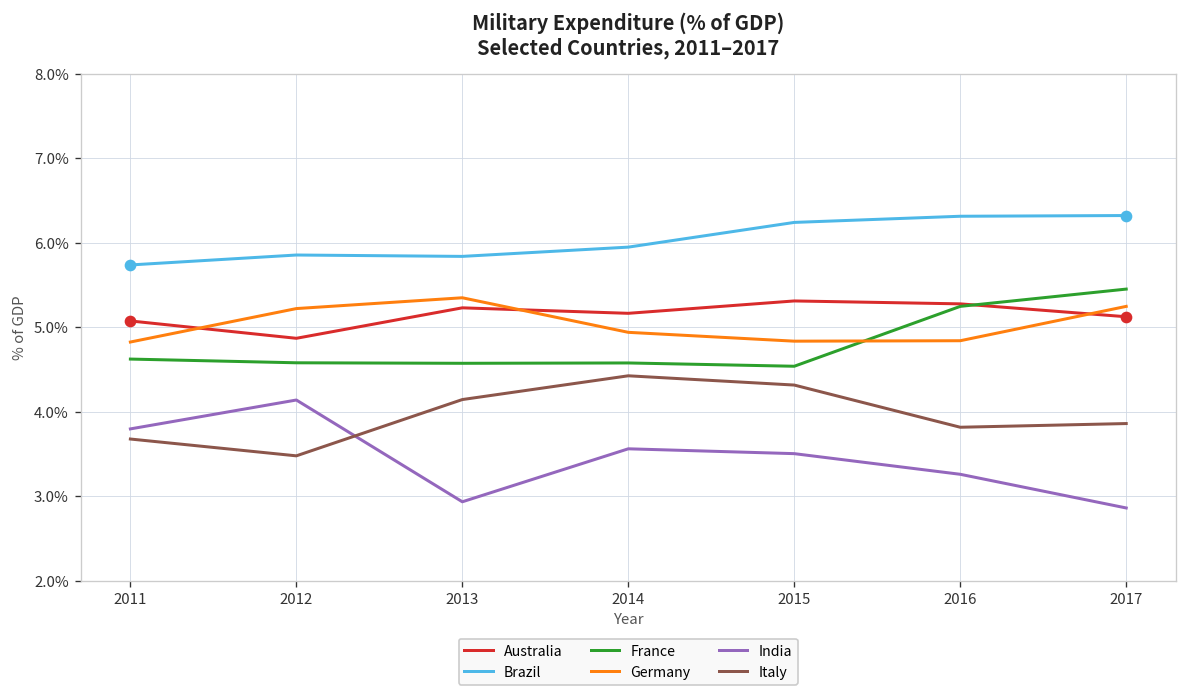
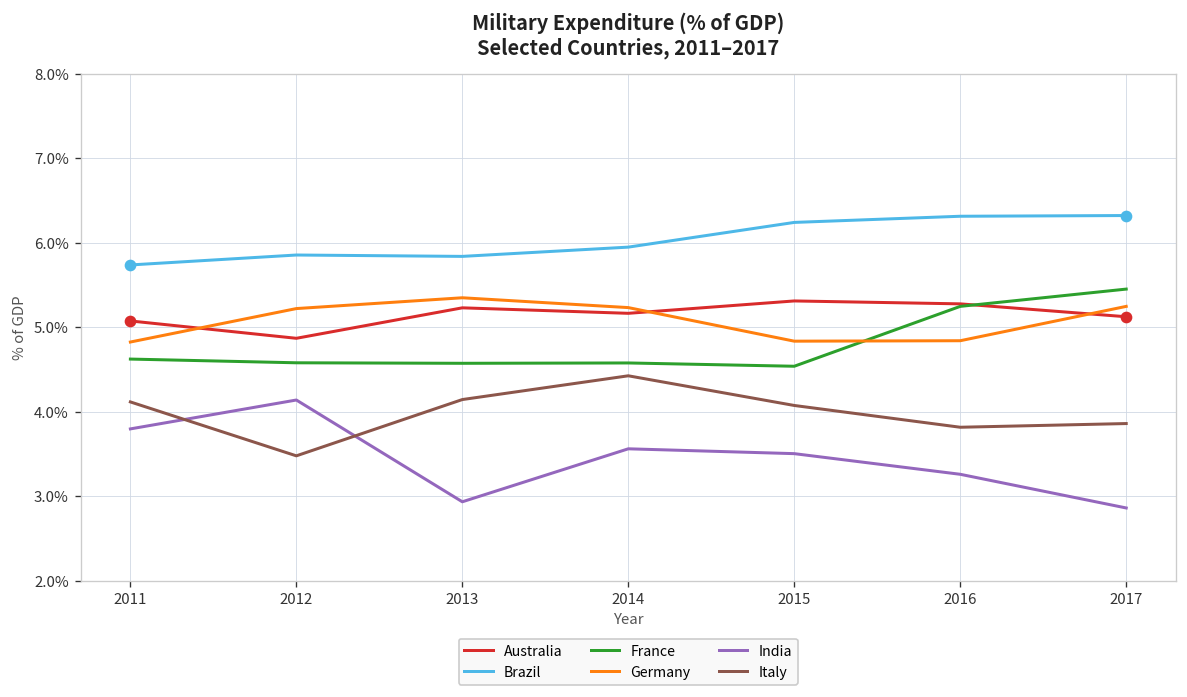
  {
    "France": {
      "2011": "4.6%",
      "2012": "4.6%",
      "2013": "4.6%",
      "2014": "4.6%",
      "2015": "4.5%",
      "2017": "5.5%"
    },
    "Germany": {
      "2011": "4.8%",
      "2012": "5.2%",
      "2013": "5.3%",
-     "2014": "4.9%",
+     "2014": "5.2%",
      "2015": "4.8%",
      "2016": "4.8%",
      "2017": "5.2%"
    },
    "India": {
      "2011": "3.8%",
      "2012": "4.1%",
      "2013": "2.9%",
      "2014": "3.6%",
      "2015": "3.5%",
      "2016": "3.3%",
      "2017": "2.9%"
    },
    "Italy": {
-     "2011": "3.7%",
+     "2011": "4.1%",
      "2012": "3.5%",
      "2013": "4.1%",
      "2014": "4.4%",
-     "2015": "4.3%",
+     "2015": "4.1%",
      "2016": "3.8%",
      "2017": "3.9%"
    }
  }
